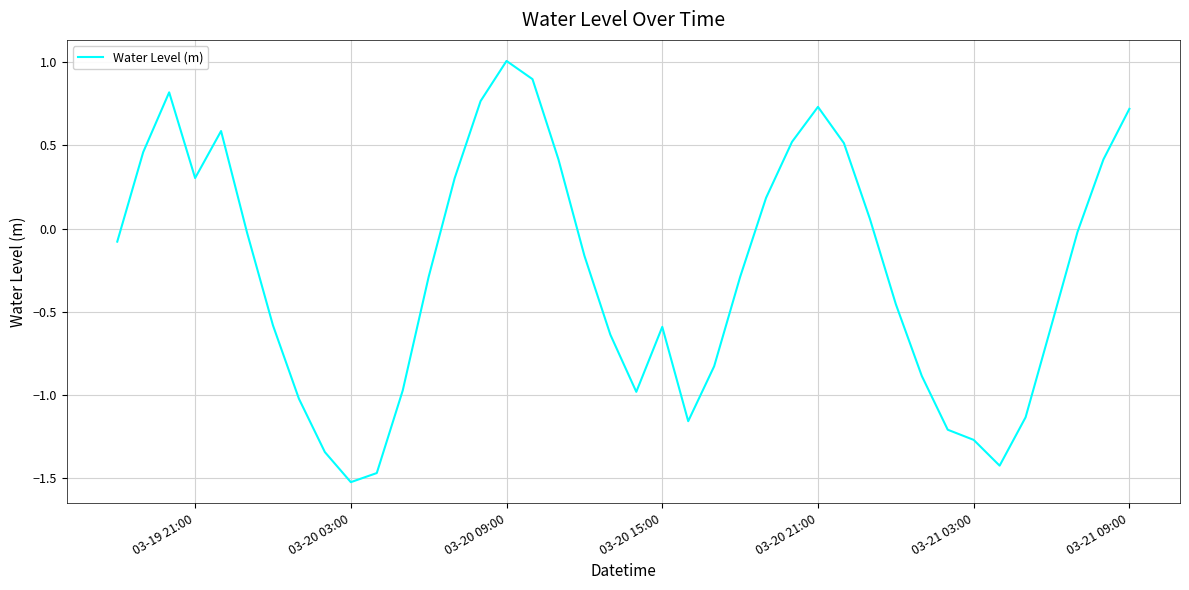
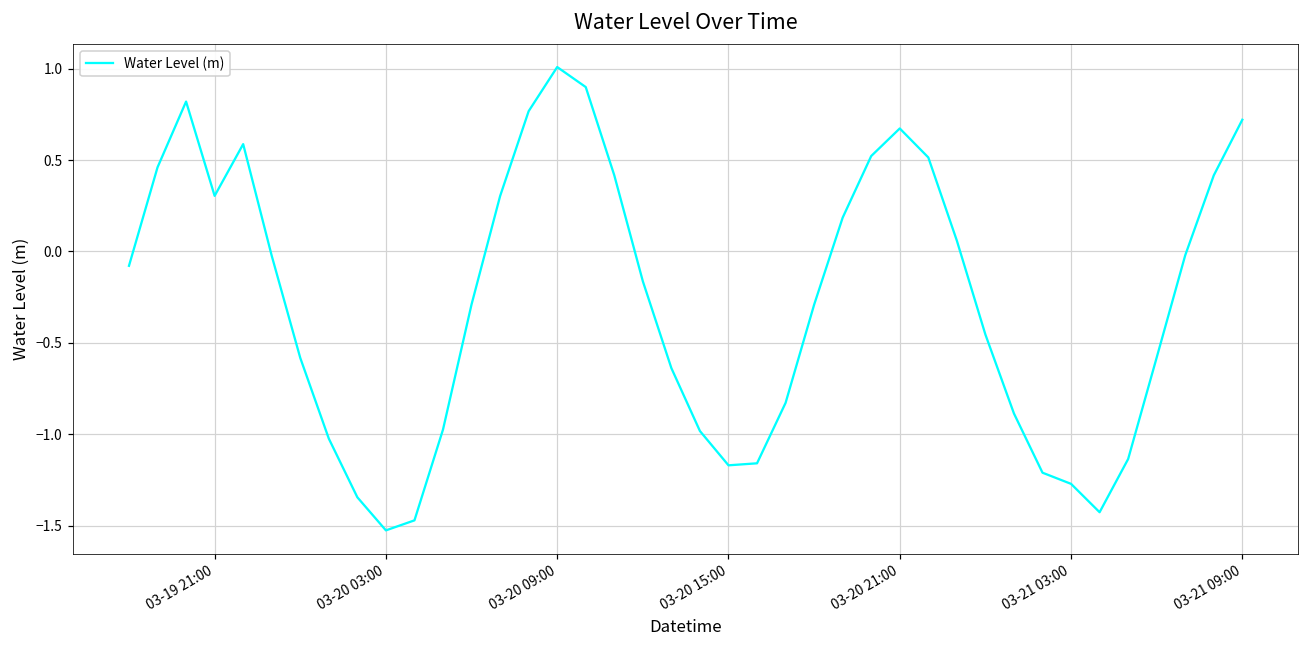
  {
    "03-19 21:00": 0.30,
    "03-20 03:00": -1.52,
    "03-20 09:00": 1.01,
-   "03-20 15:00": -0.59,
-   "03-20 21:00": 0.73,
+   "03-20 15:00": -1.17,
+   "03-20 21:00": 0.67,
    "03-21 03:00": -1.27,
    "03-21 09:00": 0.72
  }
